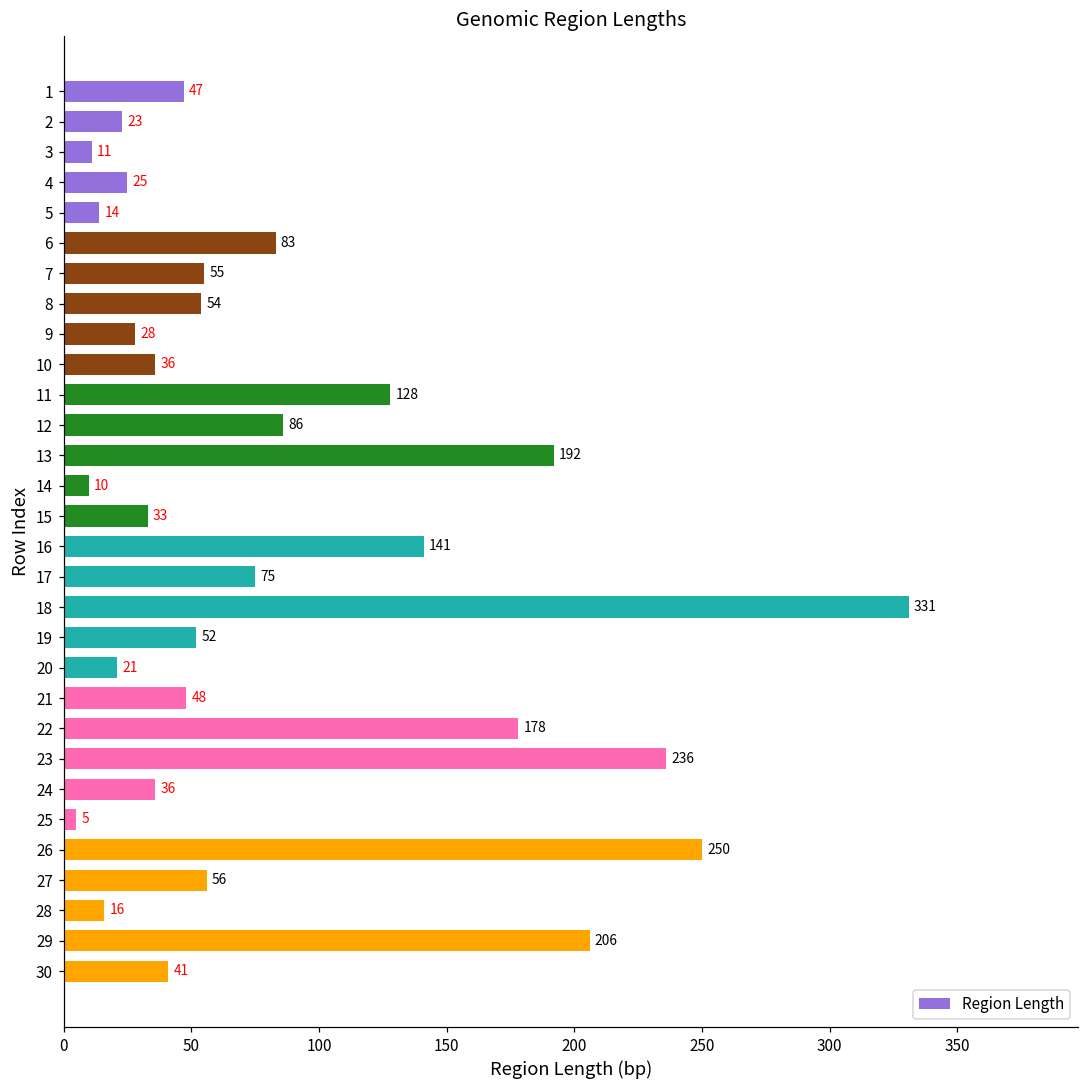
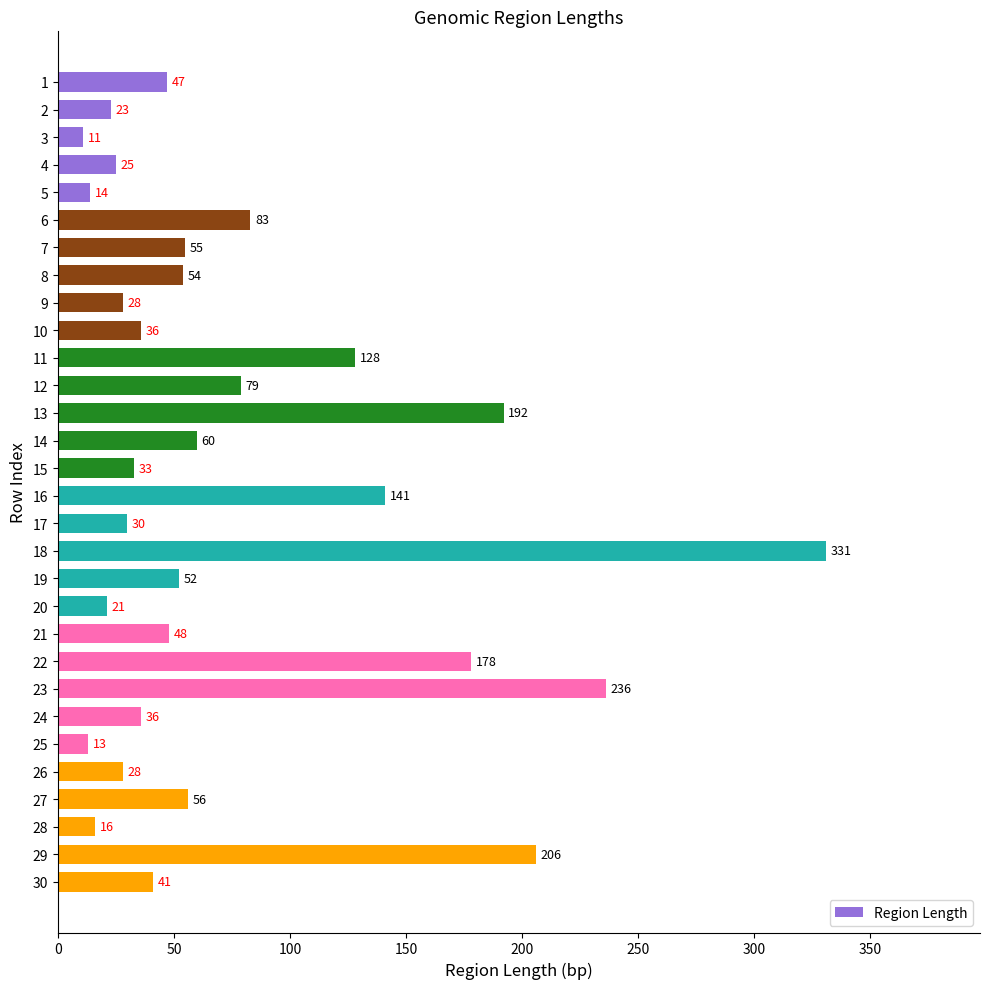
  {
    "1": 47,
    "2": 23,
    "3": 11,
    "4": 25,
    "5": 14,
    "6": 83,
    "7": 55,
    "8": 54,
    "9": 28,
    "10": 36,
    "11": 128,
-   "12": 86,
+   "12": 79,
    "13": 192,
-   "14": 10,
+   "14": 60,
    "15": 33,
    "16": 141,
-   "17": 75,
+   "17": 30,
    "18": 331,
    "19": 52,
    "20": 21,
    "21": 48,
    "22": 178,
    "23": 236,
    "24": 36,
-   "25": 5,
-   "26": 250,
+   "25": 13,
+   "26": 28,
    "27": 56,
    "28": 16,
    "29": 206,
    "30": 41
  }
